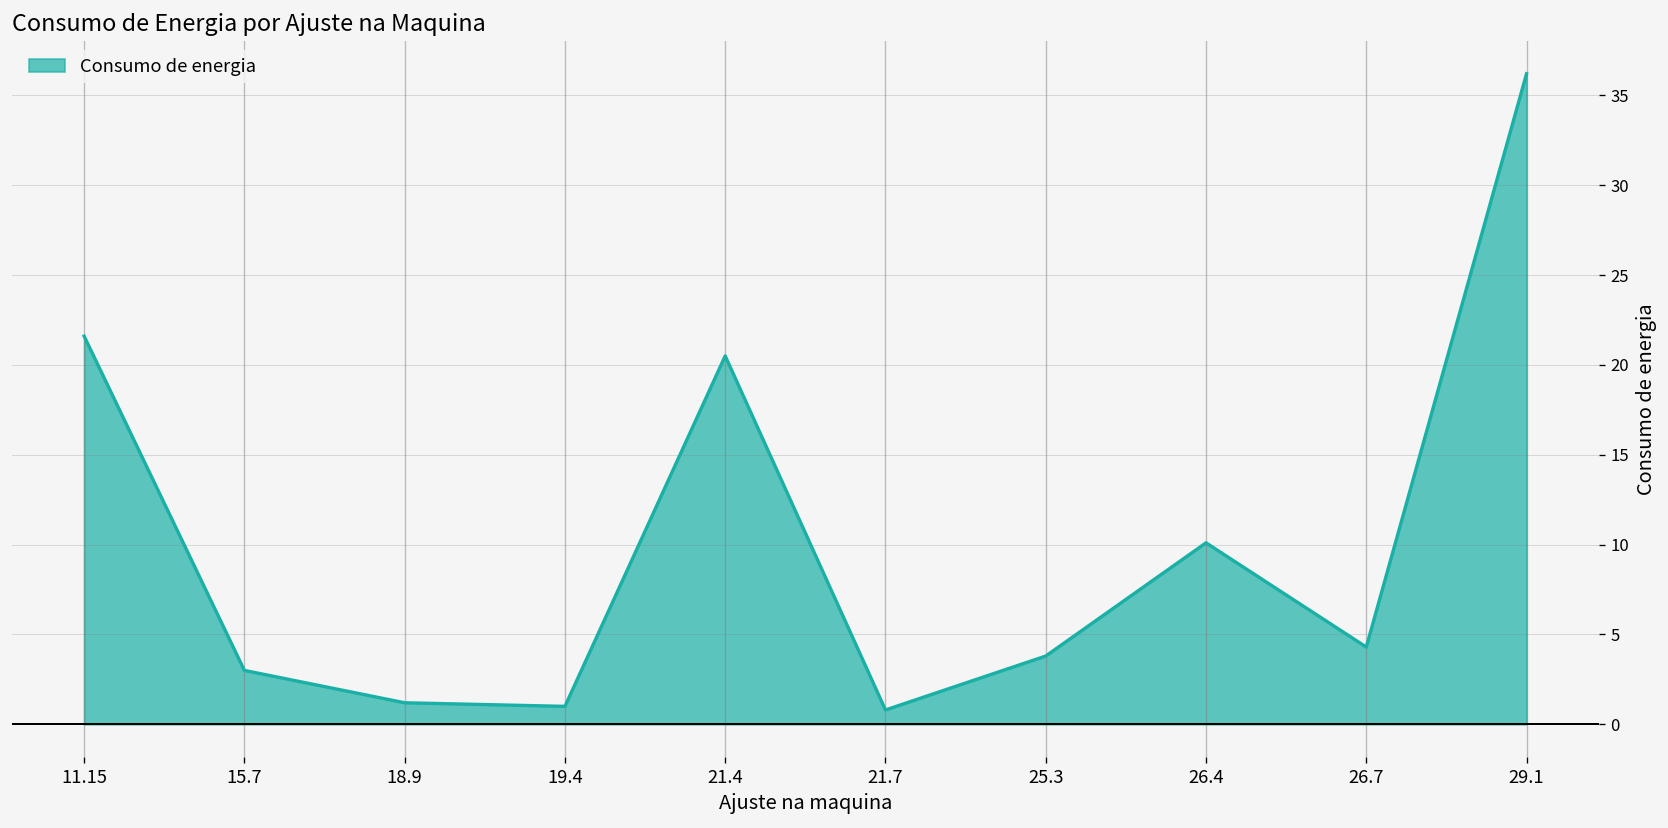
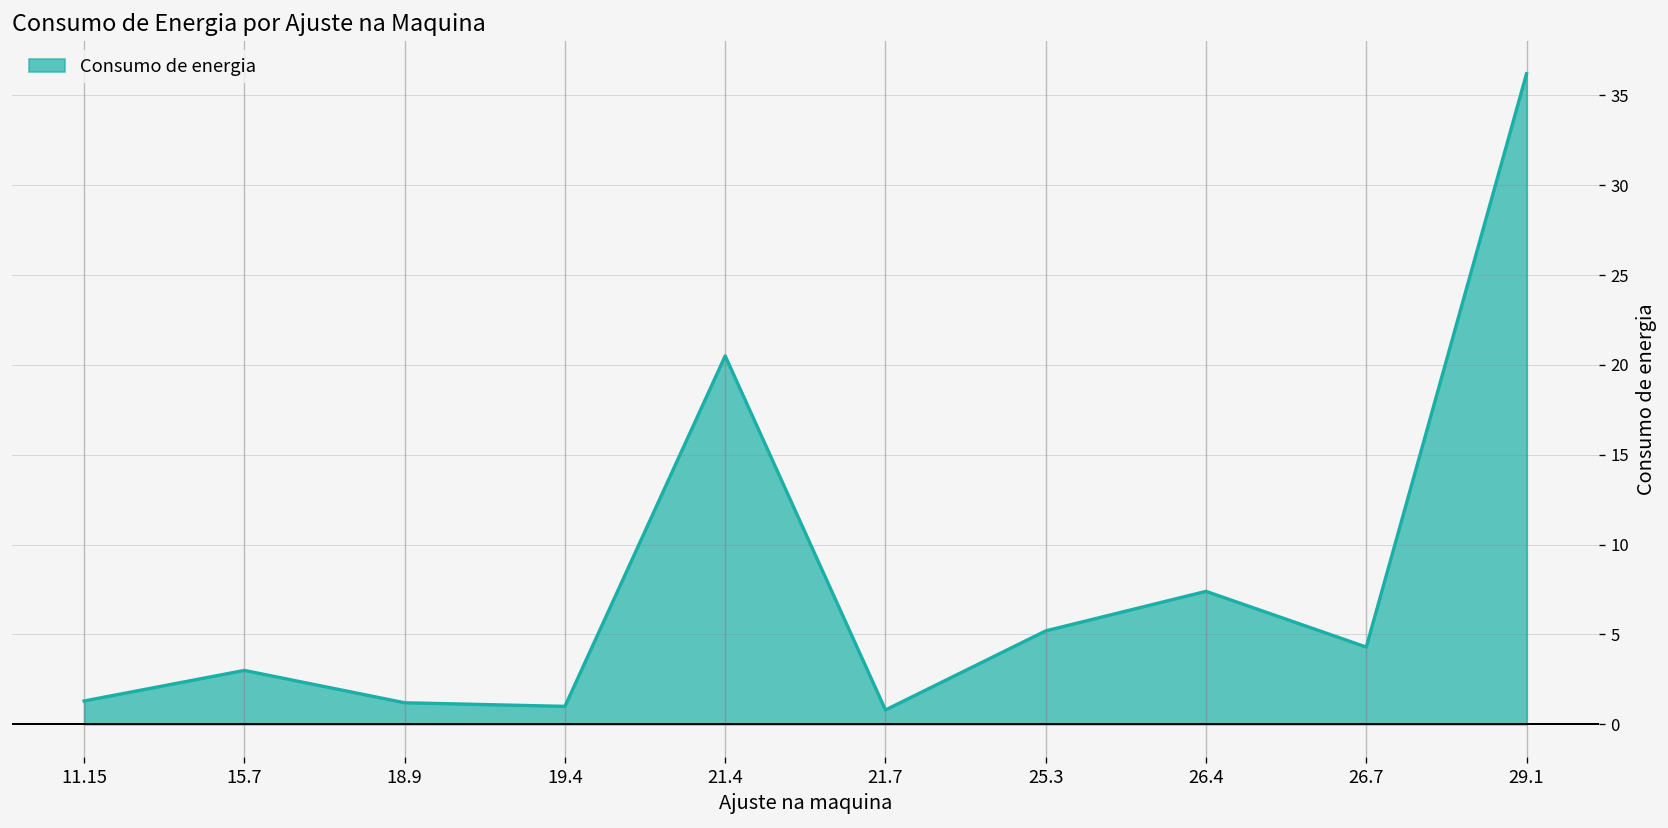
  {
-   "11.15": 21.6,
+   "11.15": 1.3,
    "15.7": 3.0,
    "18.9": 1.2,
    "19.4": 1.0,
    "21.4": 20.5,
    "21.7": 0.8,
-   "25.3": 3.8,
-   "26.4": 10.1,
+   "25.3": 5.2,
+   "26.4": 7.4,
    "26.7": 4.3,
    "29.1": 36.2
  }
